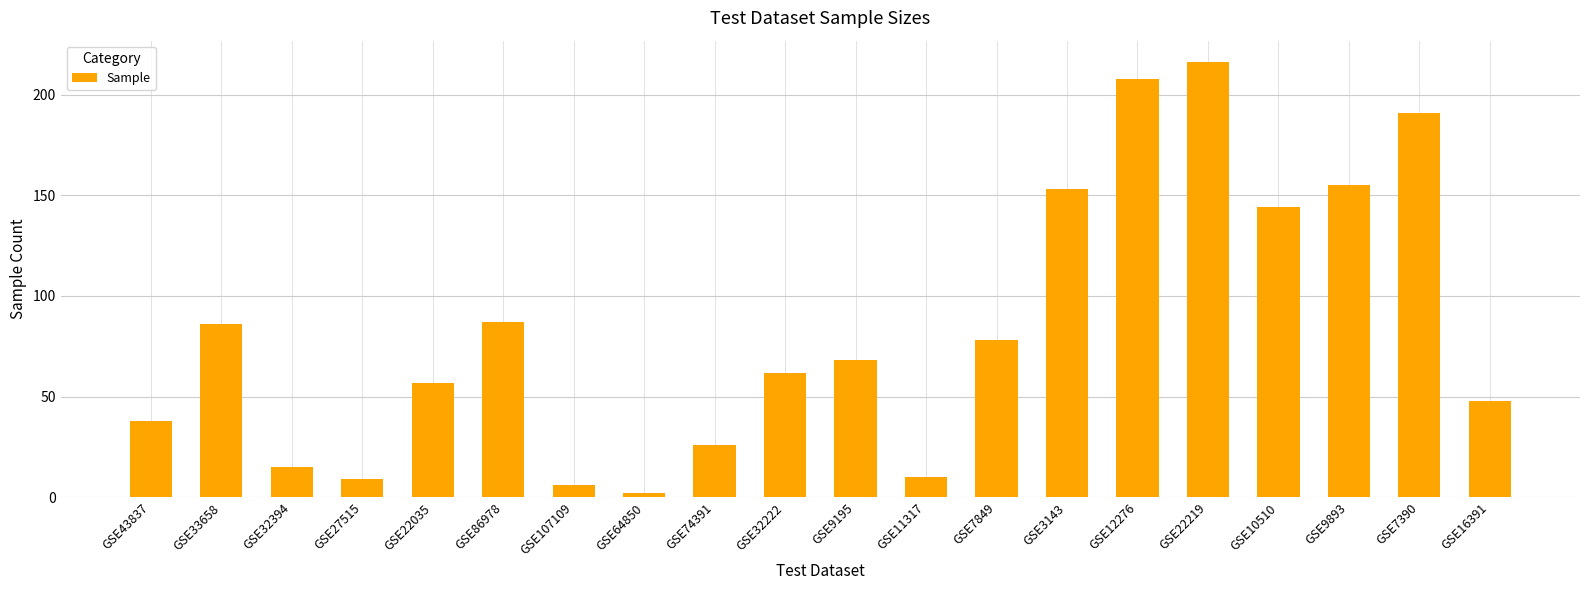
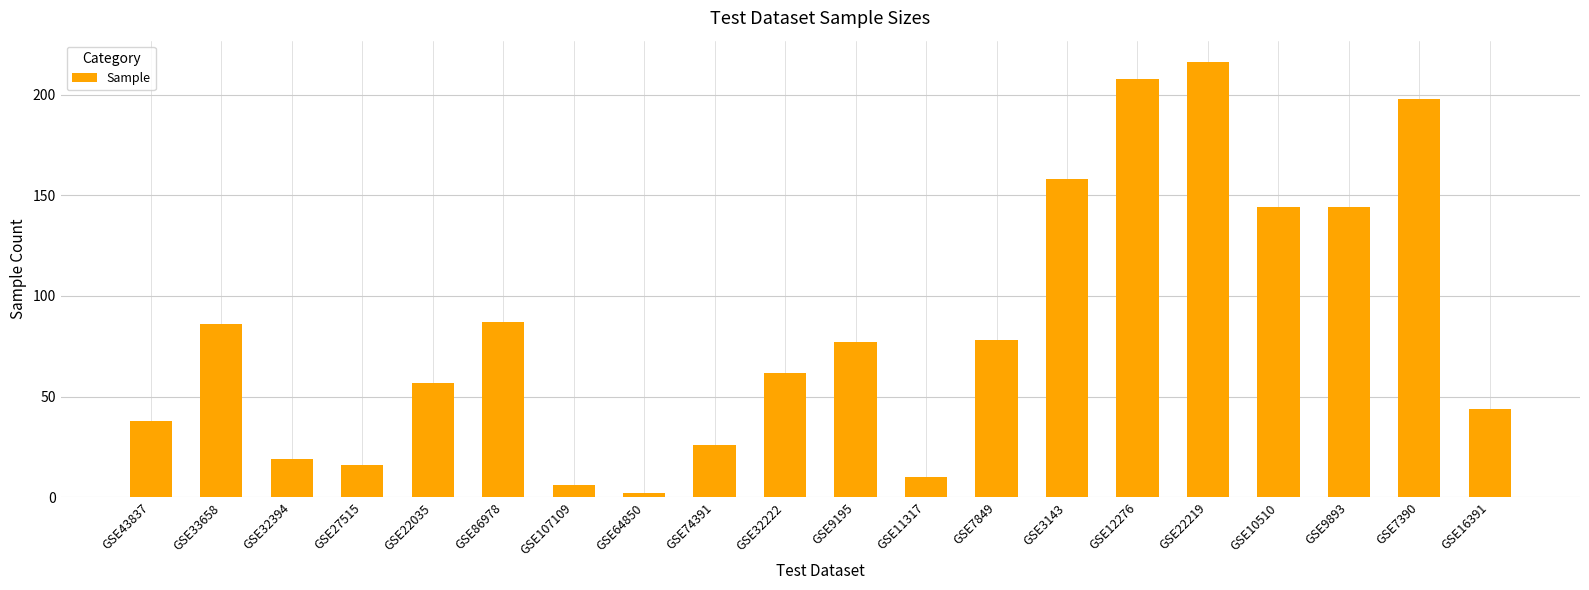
  {
    "GSE43837": 38,
    "GSE33658": 86,
-   "GSE32394": 15,
-   "GSE27515": 9,
+   "GSE32394": 19,
+   "GSE27515": 16,
    "GSE22035": 57,
    "GSE86978": 87,
    "GSE107109": 6,
    "GSE64850": 2,
    "GSE74391": 26,
    "GSE32222": 62,
-   "GSE9195": 68,
+   "GSE9195": 77,
    "GSE11317": 10,
    "GSE7849": 78,
-   "GSE3143": 153,
+   "GSE3143": 158,
    "GSE12276": 208,
    "GSE22219": 216,
    "GSE10510": 144,
-   "GSE9893": 155,
-   "GSE7390": 191,
-   "GSE16391": 48
+   "GSE9893": 144,
+   "GSE7390": 198,
+   "GSE16391": 44
  }
